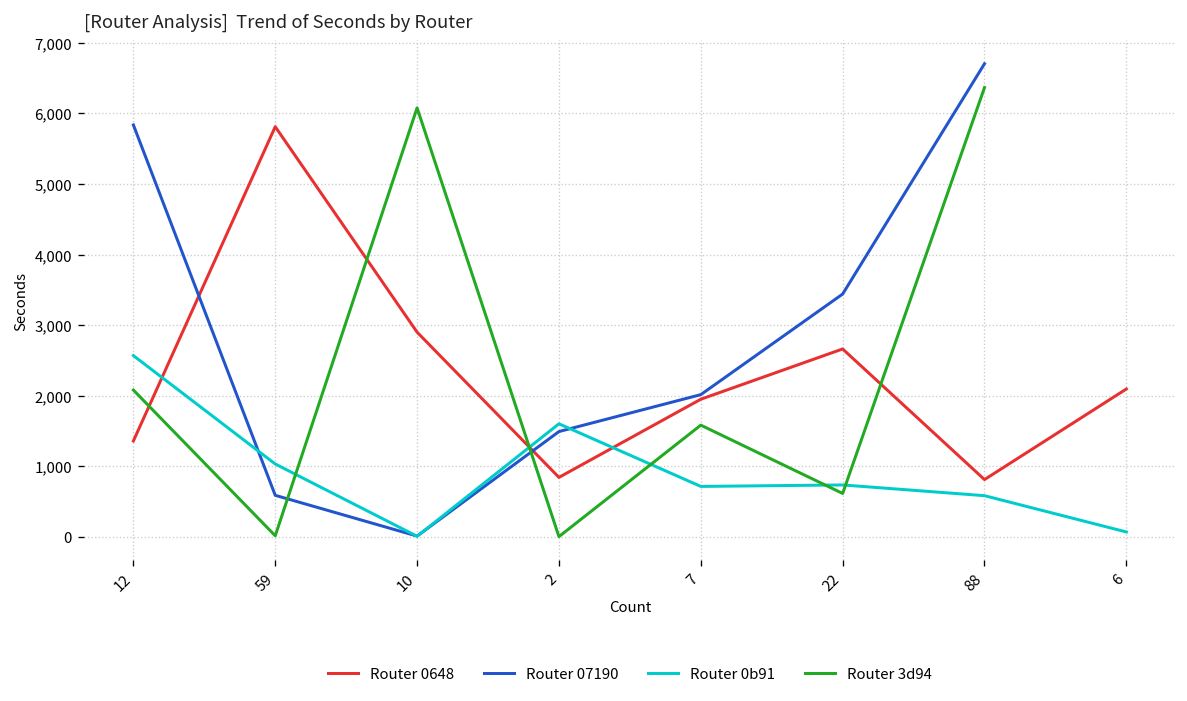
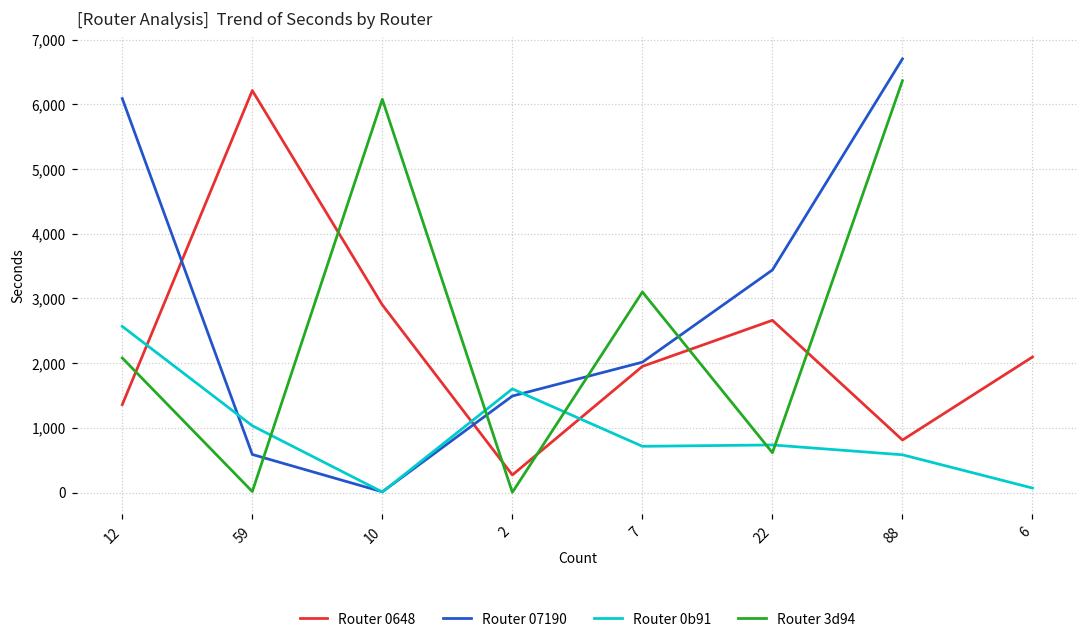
  {
    "Router 0648": {
      "12": "1,400",
-     "59": "5,800",
+     "59": "6,200",
      "10": "2,900",
-     "2": "800",
+     "2": "300",
      "7": "2,000",
      "22": "2,700",
      "88": "800",
      "6": "2,100"
    },
    "Router 07190": {
-     "12": "5,800",
+     "12": "6,100",
      "59": "600",
      "2": "1,500",
      "7": "2,000",
      "22": "3,400",
      "88": "6,700"
    },
    "Router 0b91": {
      "12": "2,600",
      "59": "1,000",
      "2": "1,600",
      "7": "700",
      "22": "700",
      "88": "600",
      "6": "100"
    },
    "Router 3d94": {
      "12": "2,100",
      "59": "0",
      "10": "6,100",
      "2": "0",
-     "7": "1,600",
+     "7": "3,100",
      "22": "600",
      "88": "6,400"
    }
  }
